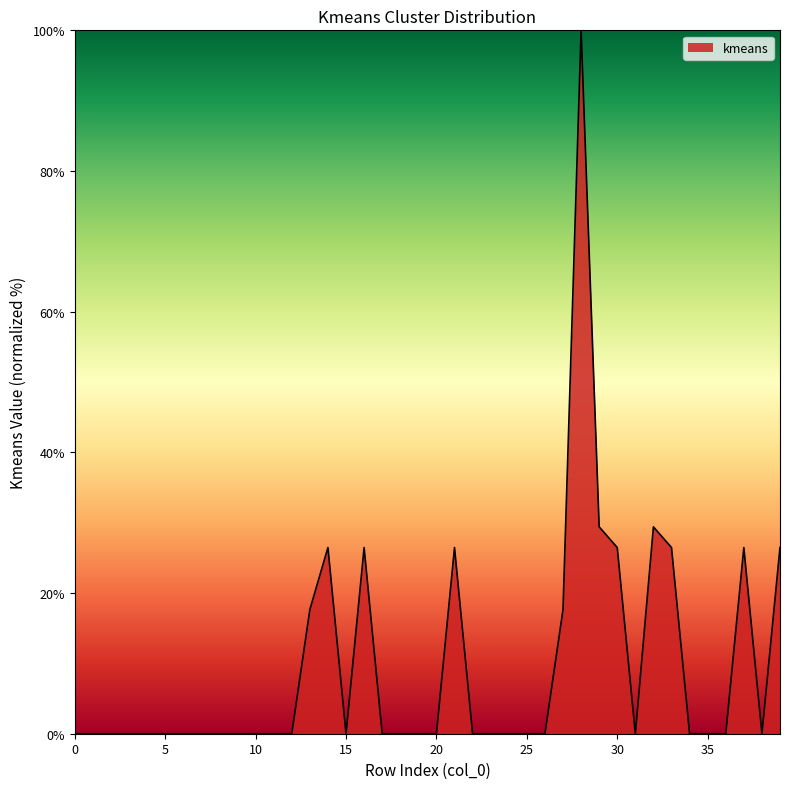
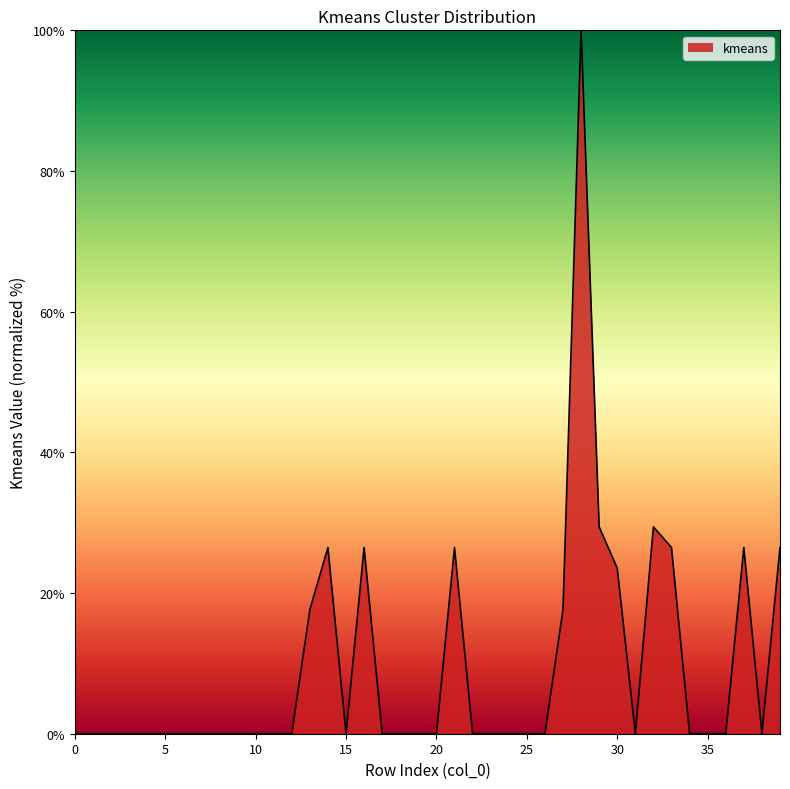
  {
    "0": "0%",
    "5": "0%",
    "10": "0%",
    "15": "0%",
    "20": "0%",
    "25": "0%",
-   "30": "26%",
+   "30": "24%",
    "35": "0%"
  }
